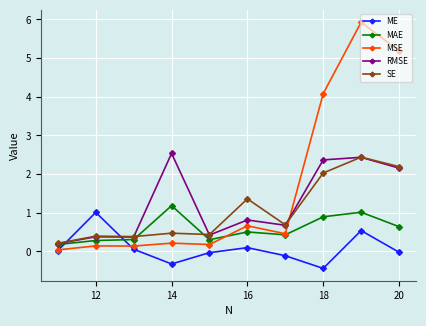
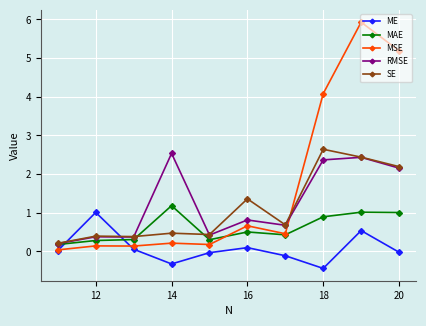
  {
    "ME": {
      "12": 1.0,
      "14": -0.3,
      "16": 0.1,
      "18": -0.4,
      "20": 0.0
    },
    "MAE": {
      "12": 0.3,
      "14": 1.2,
      "16": 0.5,
      "18": 0.9,
-     "20": 0.6
+     "20": 1.0
    },
    "MSE": {
      "12": 0.1,
      "14": 0.2,
      "16": 0.7,
      "18": 4.1
    },
    "RMSE": {
      "14": 2.5,
      "16": 0.8,
      "18": 2.4
    },
    "SE": {
      "14": 0.5,
      "16": 1.4,
-     "18": 2.0
+     "18": 2.6
    }
  }
